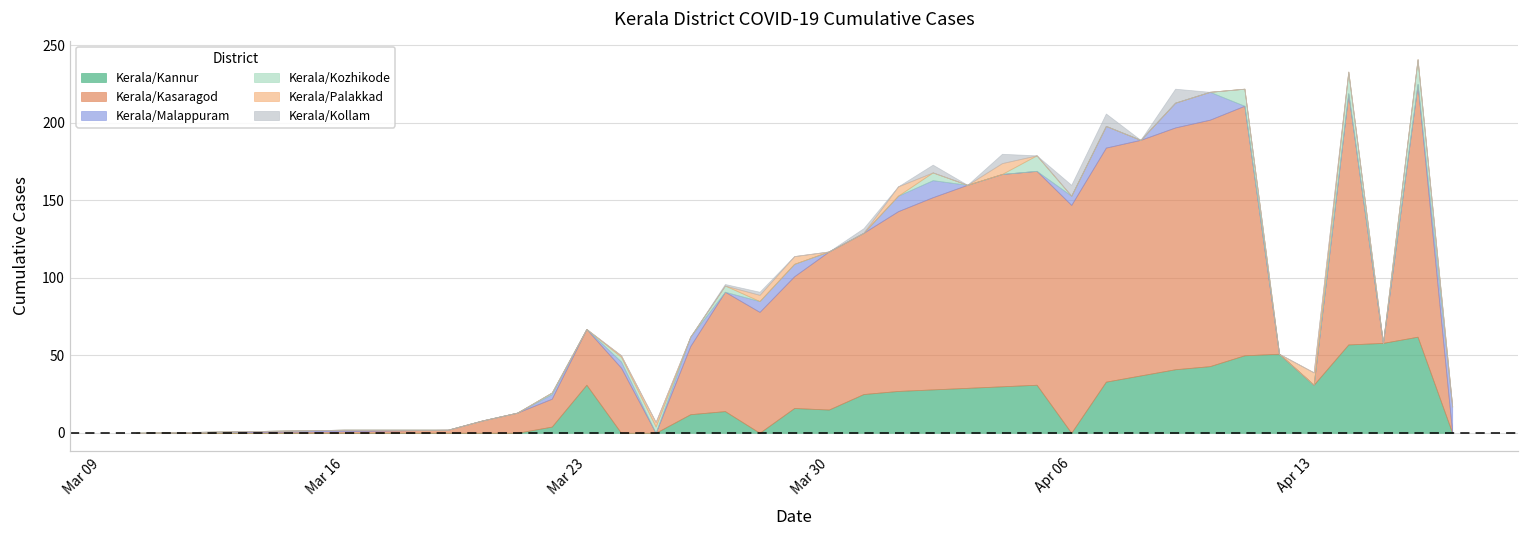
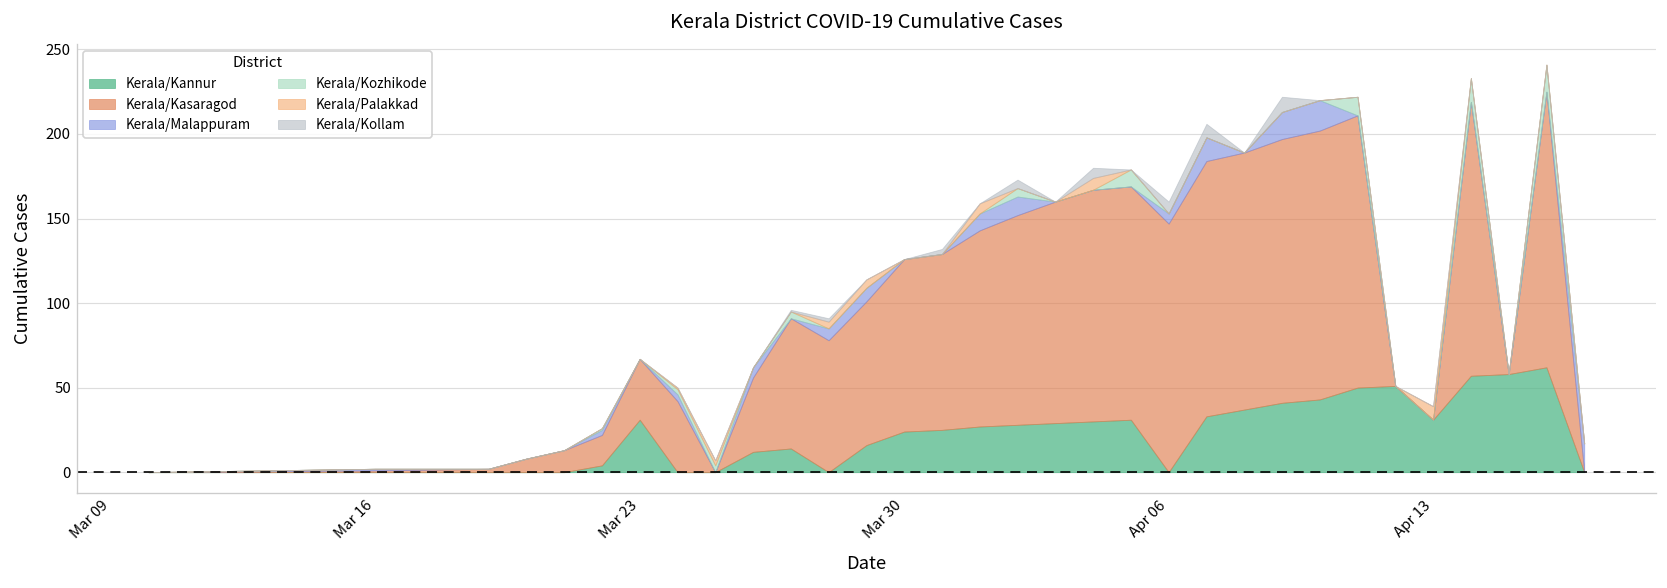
  {
    "Kerala/Kannur": {
      "Mar 23": 31,
-     "Mar 30": 15,
+     "Mar 30": 24,
      "Apr 06": 0
    }
  }
